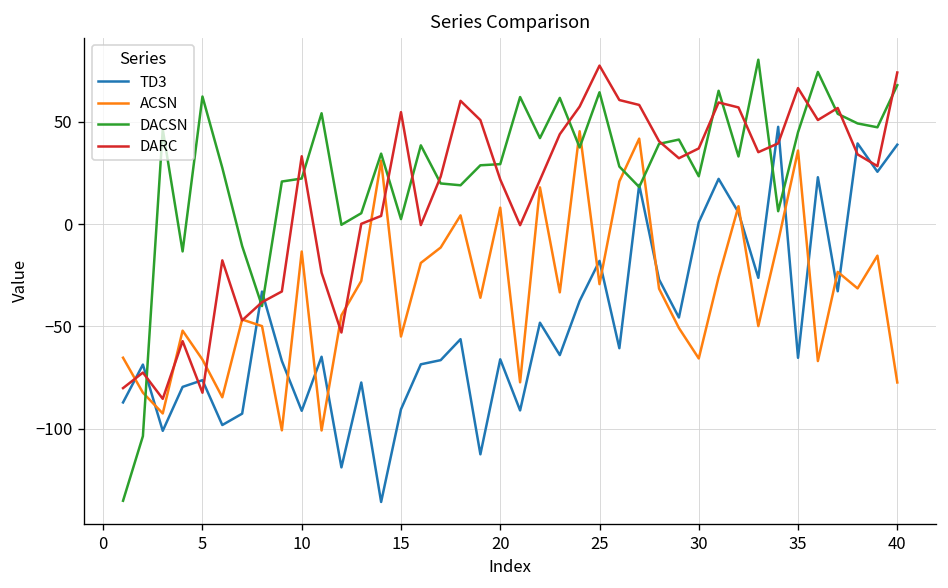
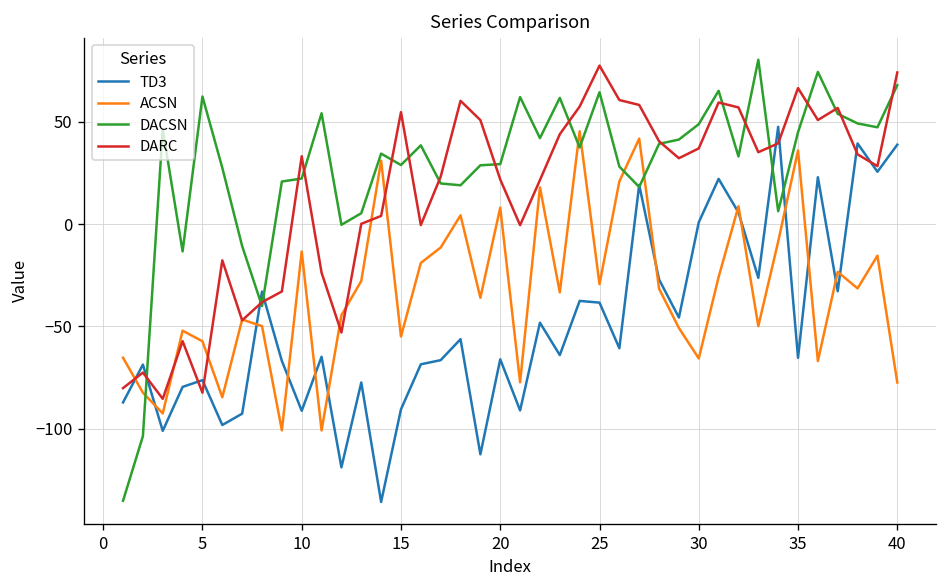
  {
    "TD3": {
      "5": -76,
      "10": -91,
      "15": -91,
      "20": -66,
-     "25": -18,
+     "25": -38,
      "30": 1,
      "35": -65,
      "40": 39
    },
    "ACSN": {
-     "5": -66,
+     "5": -57,
      "10": -13,
      "15": -55,
      "20": 8,
      "25": -29,
      "30": -66,
      "35": 36,
      "40": -77
    },
    "DACSN": {
      "5": 62,
      "10": 22,
-     "15": 2,
+     "15": 29,
      "20": 29,
      "25": 64,
-     "30": 23,
+     "30": 49,
      "35": 45,
      "40": 68
    },
    "DARC": {
      "5": -82,
      "10": 33,
      "15": 55,
      "20": 22,
      "25": 77,
      "30": 37,
      "35": 66,
      "40": 74
    }
  }
